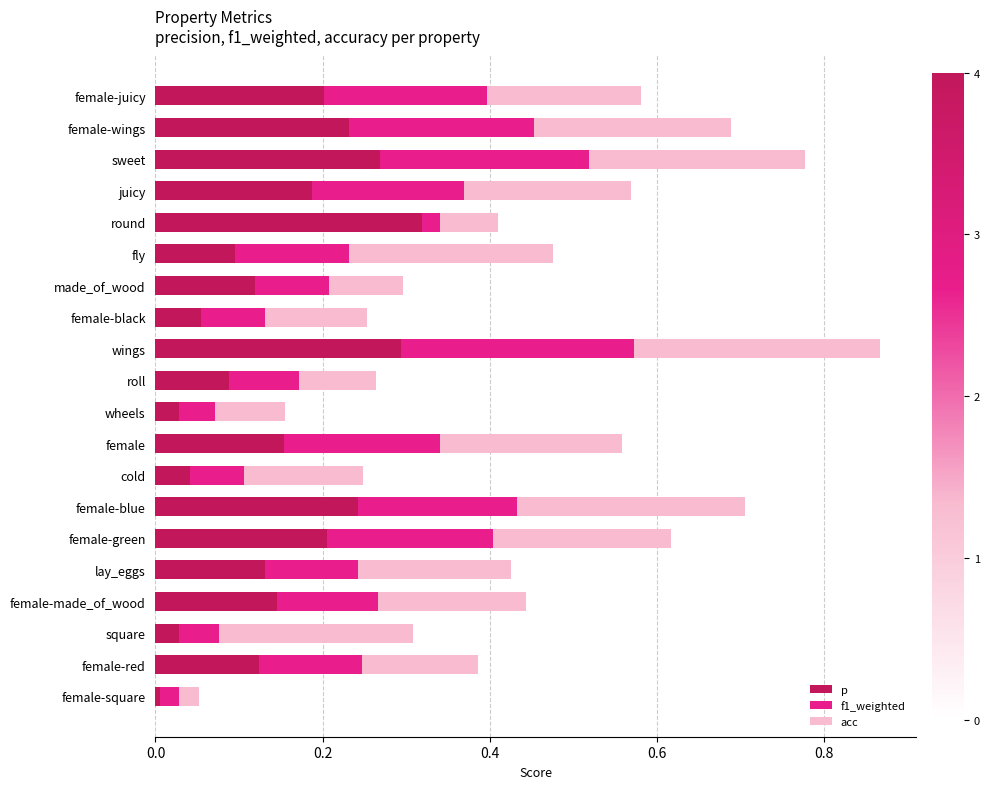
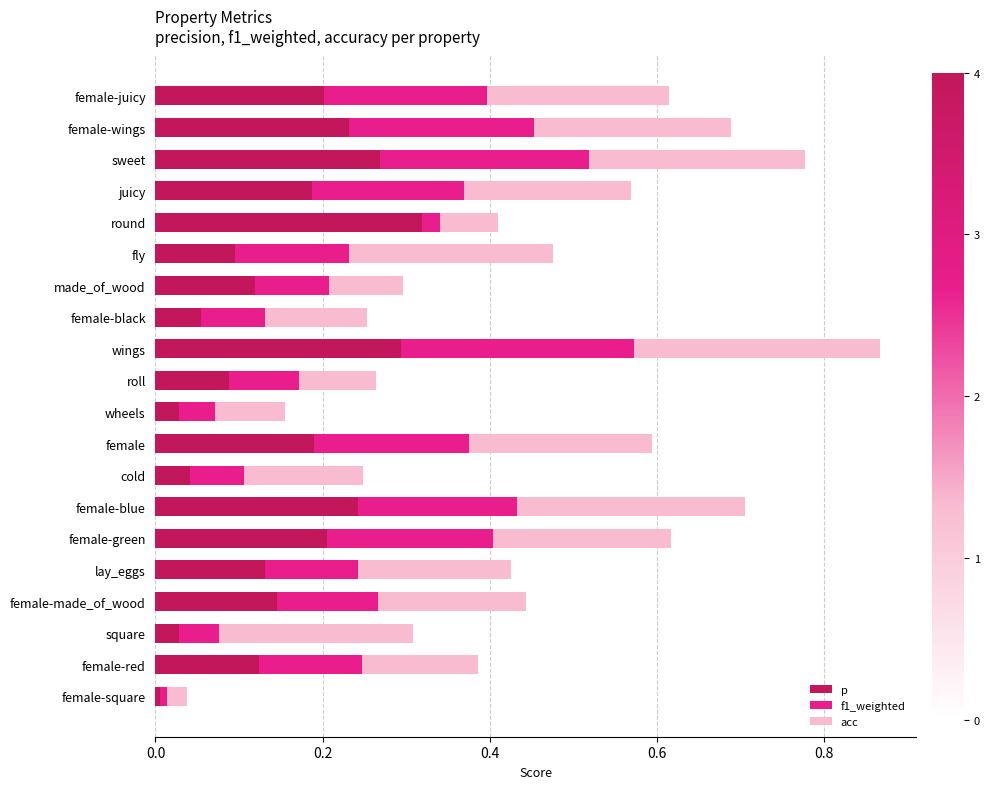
  {
    "p": {
      "female-juicy": 0.20,
      "female-wings": 0.23,
      "sweet": 0.27,
      "juicy": 0.19,
      "round": 0.32,
      "fly": 0.09,
      "made_of_wood": 0.12,
      "female-black": 0.05,
      "wings": 0.29,
      "roll": 0.09,
      "wheels": 0.03,
-     "female": 0.15,
+     "female": 0.19,
      "cold": 0.04,
      "female-blue": 0.24,
      "female-green": 0.21,
      "lay_eggs": 0.13,
      "female-made_of_wood": 0.14,
      "square": 0.03,
      "female-red": 0.12,
      "female-square": 0.01
    },
    "f1_weighted": {
      "female-juicy": 0.19,
      "female-wings": 0.22,
      "sweet": 0.25,
      "juicy": 0.18,
      "round": 0.02,
      "fly": 0.14,
      "made_of_wood": 0.09,
      "female-black": 0.08,
      "wings": 0.28,
      "roll": 0.08,
      "wheels": 0.04,
      "female": 0.19,
      "cold": 0.06,
      "female-blue": 0.19,
      "female-green": 0.20,
      "lay_eggs": 0.11,
      "female-made_of_wood": 0.12,
      "square": 0.05,
      "female-red": 0.12,
-     "female-square": 0.02
+     "female-square": 0.01
    },
    "acc": {
-     "female-juicy": 0.18,
+     "female-juicy": 0.22,
      "female-wings": 0.24,
      "sweet": 0.26,
      "juicy": 0.20,
      "round": 0.07,
      "fly": 0.24,
      "made_of_wood": 0.09,
      "female-black": 0.12,
      "wings": 0.29,
      "roll": 0.09,
      "wheels": 0.08,
      "female": 0.22,
      "cold": 0.14,
      "female-blue": 0.27,
      "female-green": 0.21,
      "lay_eggs": 0.18,
      "female-made_of_wood": 0.18,
      "square": 0.23,
      "female-red": 0.14,
      "female-square": 0.02
    }
  }
